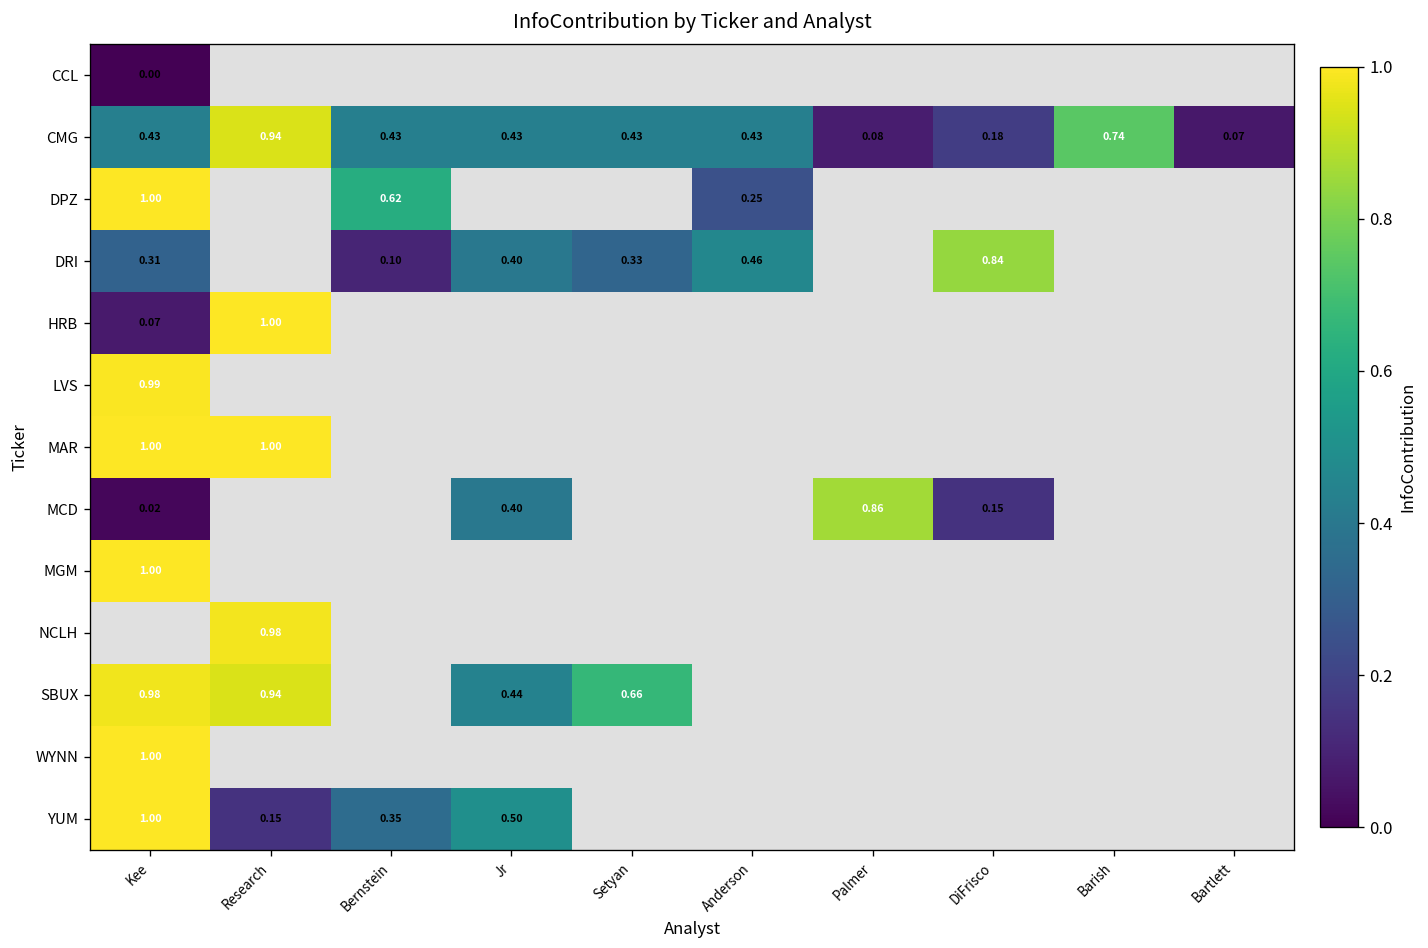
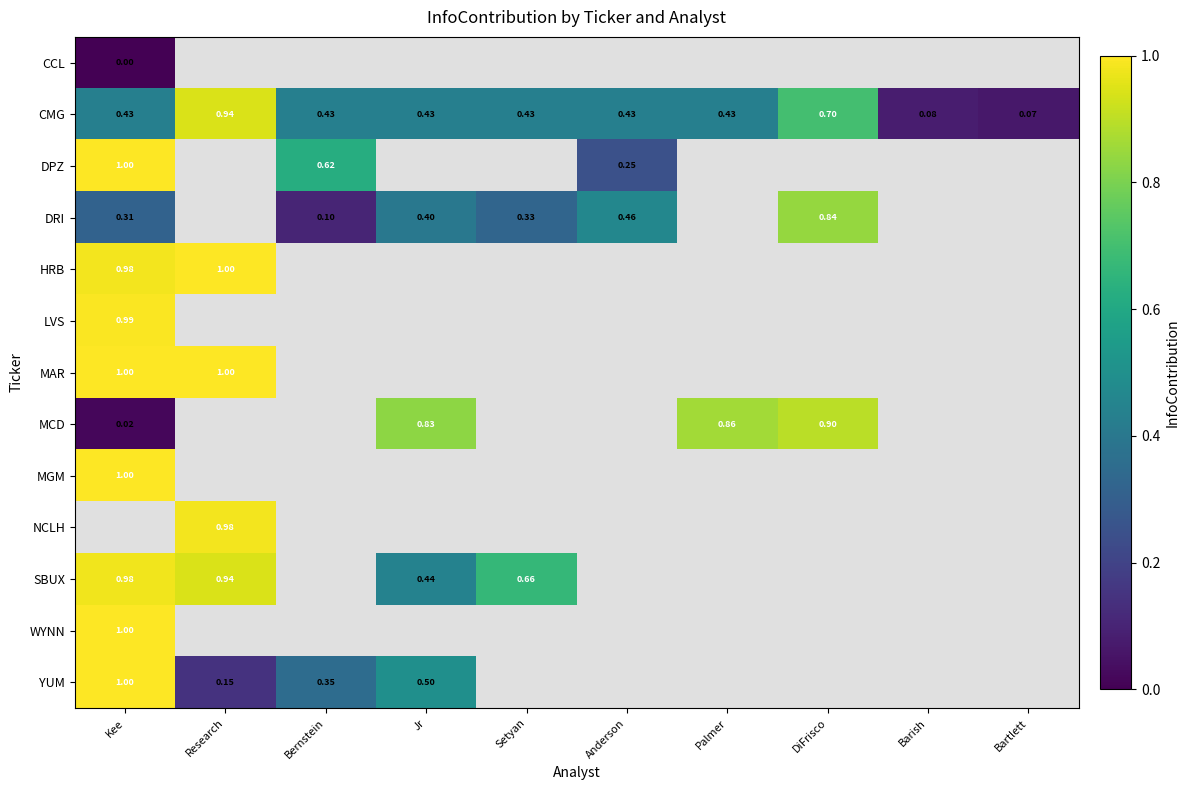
  {
    "CCL": {
      "Kee": 0.00
    },
    "CMG": {
      "Kee": 0.43,
      "Research": 0.94,
      "Bernstein": 0.43,
      "Jr": 0.43,
      "Setyan": 0.43,
      "Anderson": 0.43,
-     "Palmer": 0.08,
-     "DiFrisco": 0.18,
-     "Barish": 0.74,
+     "Palmer": 0.43,
+     "DiFrisco": 0.70,
+     "Barish": 0.08,
      "Bartlett": 0.07
    },
    "DPZ": {
      "Kee": 1.00,
      "Bernstein": 0.62,
      "Anderson": 0.25
    },
    "DRI": {
      "Kee": 0.31,
      "Bernstein": 0.10,
      "Jr": 0.40,
      "Setyan": 0.33,
      "Anderson": 0.46,
      "DiFrisco": 0.84
    },
    "HRB": {
-     "Kee": 0.07,
+     "Kee": 0.98,
      "Research": 1.00
    },
    "LVS": {
      "Kee": 0.99
    },
    "MAR": {
      "Kee": 1.00,
      "Research": 1.00
    },
    "MCD": {
      "Kee": 0.02,
-     "Jr": 0.40,
+     "Jr": 0.83,
      "Palmer": 0.86,
-     "DiFrisco": 0.15
+     "DiFrisco": 0.90
    },
    "MGM": {
      "Kee": 1.00
    },
    "NCLH": {
      "Research": 0.98
    },
    "SBUX": {
      "Kee": 0.98,
      "Research": 0.94,
      "Jr": 0.44,
      "Setyan": 0.66
    },
    "WYNN": {
      "Kee": 1.00
    },
    "YUM": {
      "Kee": 1.00,
      "Research": 0.15,
      "Bernstein": 0.35,
      "Jr": 0.50
    }
  }
